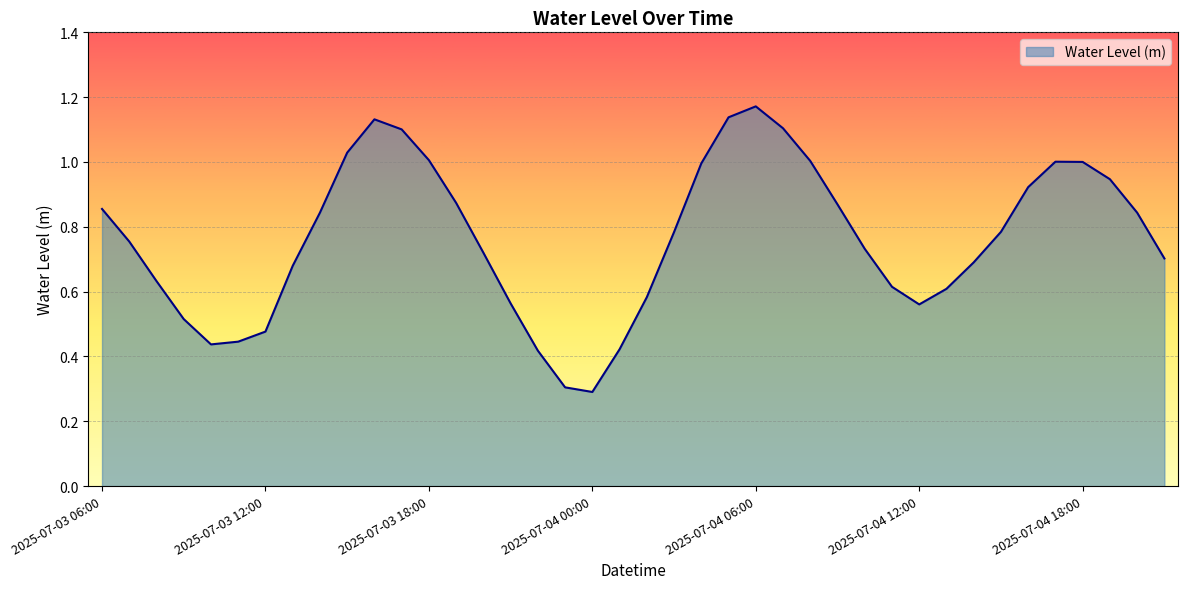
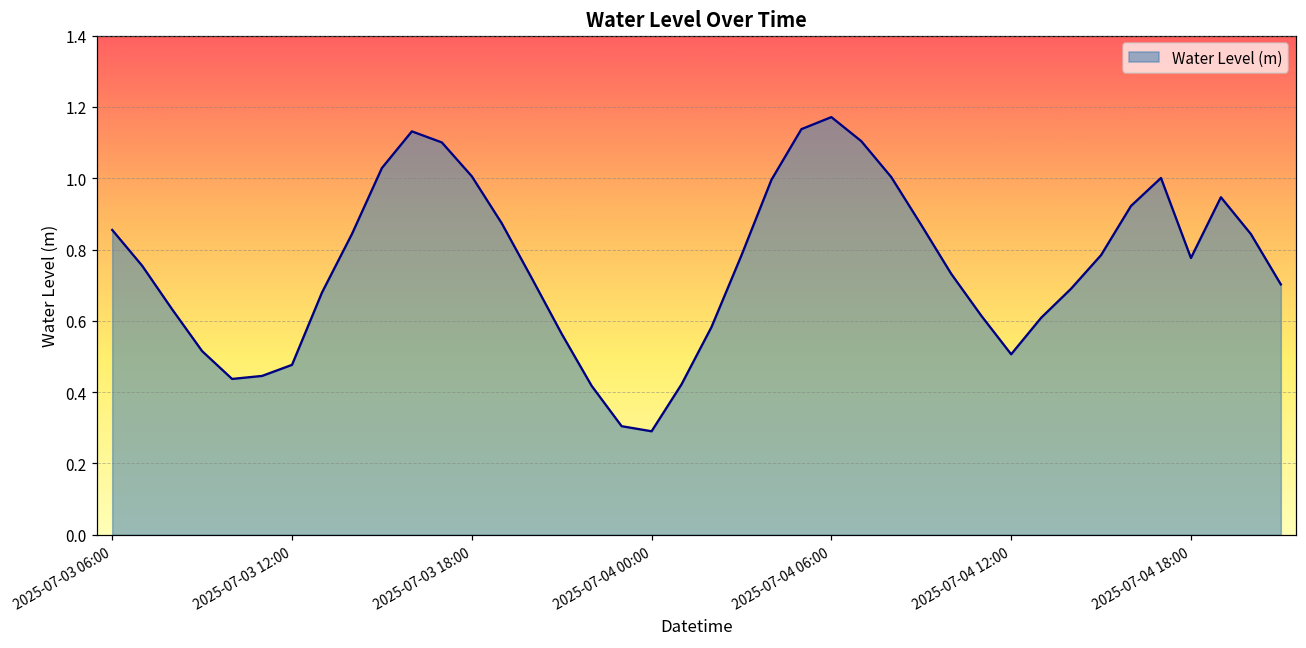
  {
    "2025-07-03 06:00": 0.86,
    "2025-07-03 12:00": 0.48,
    "2025-07-03 18:00": 1.01,
    "2025-07-04 00:00": 0.29,
    "2025-07-04 06:00": 1.17,
-   "2025-07-04 12:00": 0.56,
-   "2025-07-04 18:00": 1.00
+   "2025-07-04 12:00": 0.51,
+   "2025-07-04 18:00": 0.78
  }
